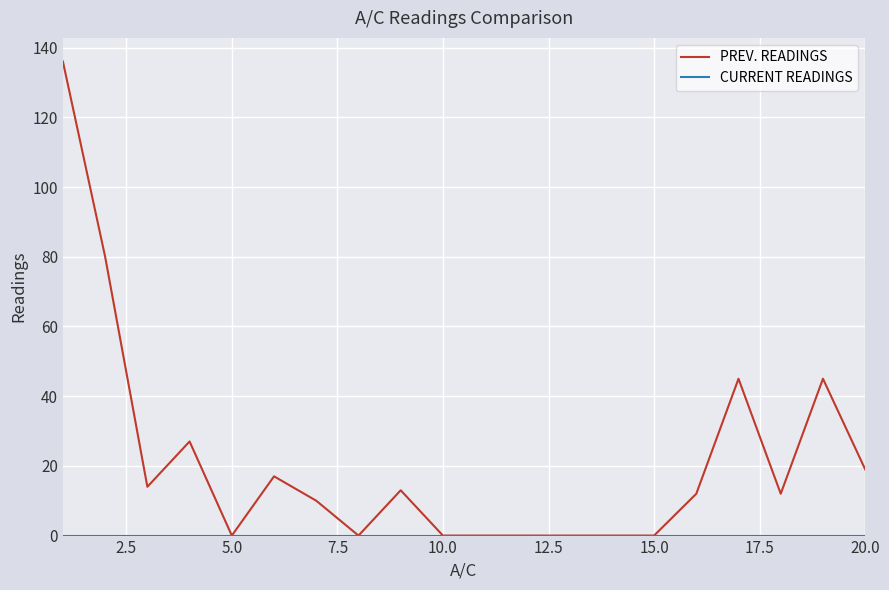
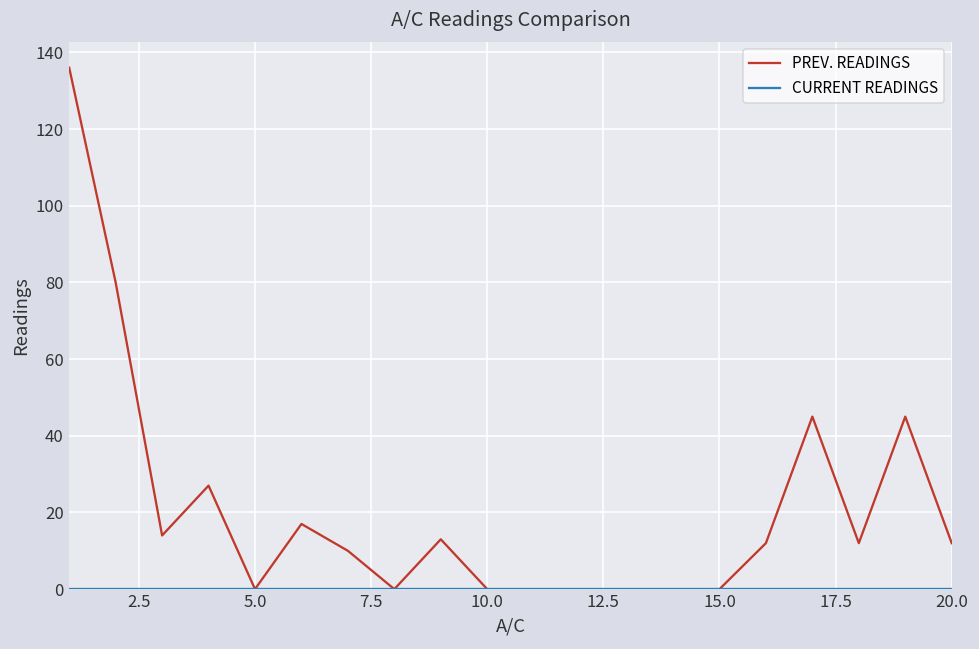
  {
    "PREV. READINGS": {
-     "20.0": 19
+     "20.0": 12
    },
    "CURRENT READINGS": {
      "20.0": 0
    }
  }
